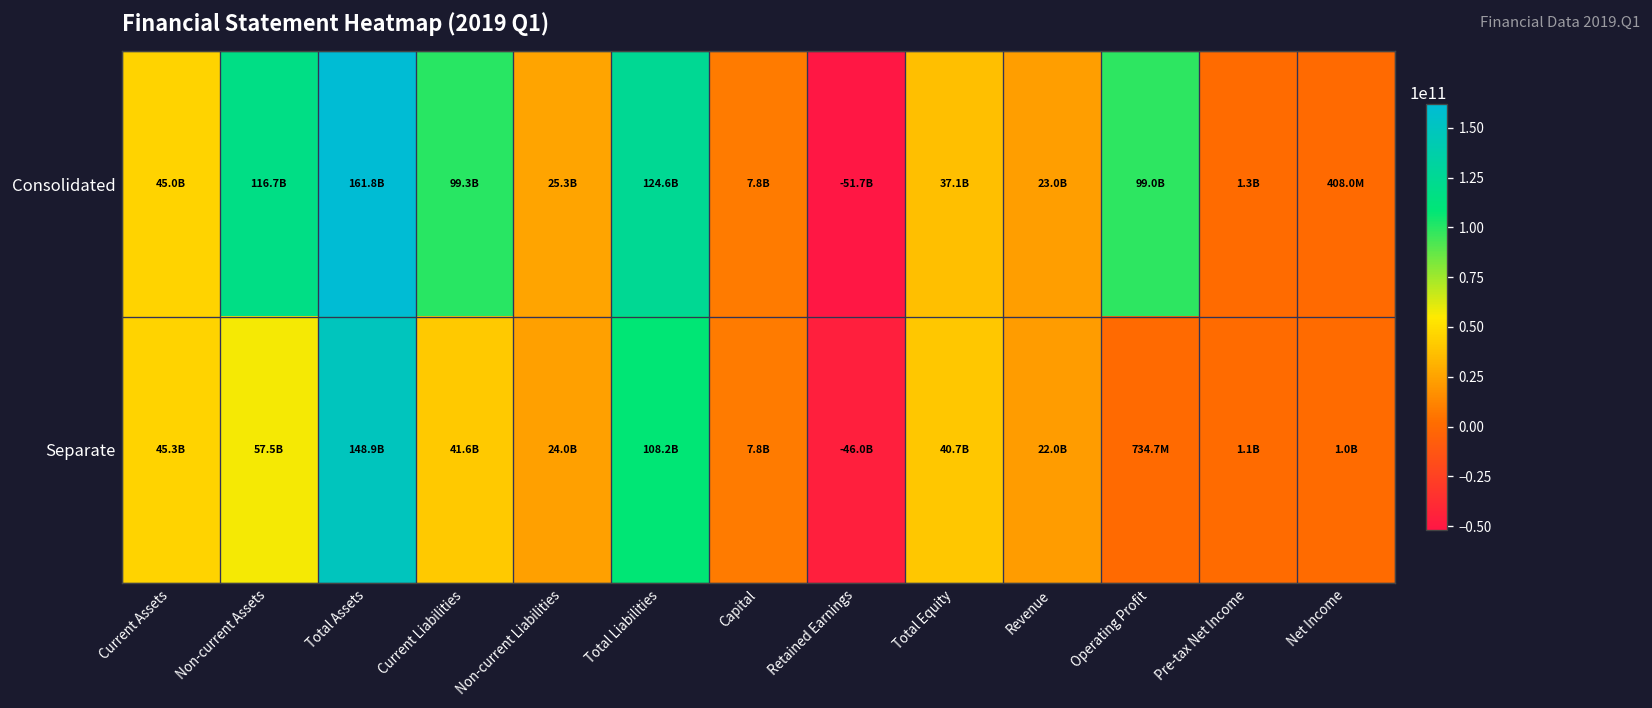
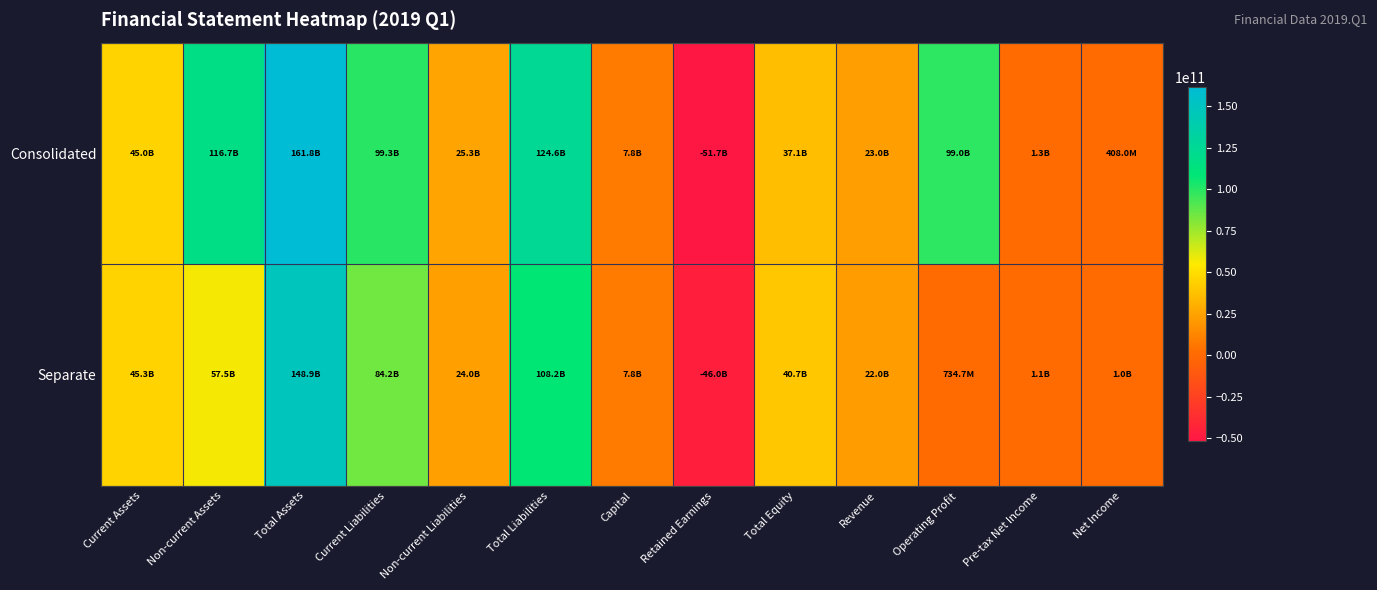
  {
    "Consolidated": {
      "Current Assets": "45.0B",
      "Non-current Assets": "116.7B",
      "Total Assets": "161.8B",
      "Current Liabilities": "99.3B",
      "Non-current Liabilities": "25.3B",
      "Total Liabilities": "124.6B",
      "Capital": "7.8B",
      "Retained Earnings": "-51.7B",
      "Total Equity": "37.1B",
      "Revenue": "23.0B",
      "Operating Profit": "99.0B",
      "Pre-tax Net Income": "1.3B",
      "Net Income": "408.0M"
    },
    "Separate": {
      "Current Assets": "45.3B",
      "Non-current Assets": "57.5B",
      "Total Assets": "148.9B",
-     "Current Liabilities": "41.6B",
+     "Current Liabilities": "84.2B",
      "Non-current Liabilities": "24.0B",
      "Total Liabilities": "108.2B",
      "Capital": "7.8B",
      "Retained Earnings": "-46.0B",
      "Total Equity": "40.7B",
      "Revenue": "22.0B",
      "Operating Profit": "734.7M",
      "Pre-tax Net Income": "1.1B",
      "Net Income": "1.0B"
    }
  }
